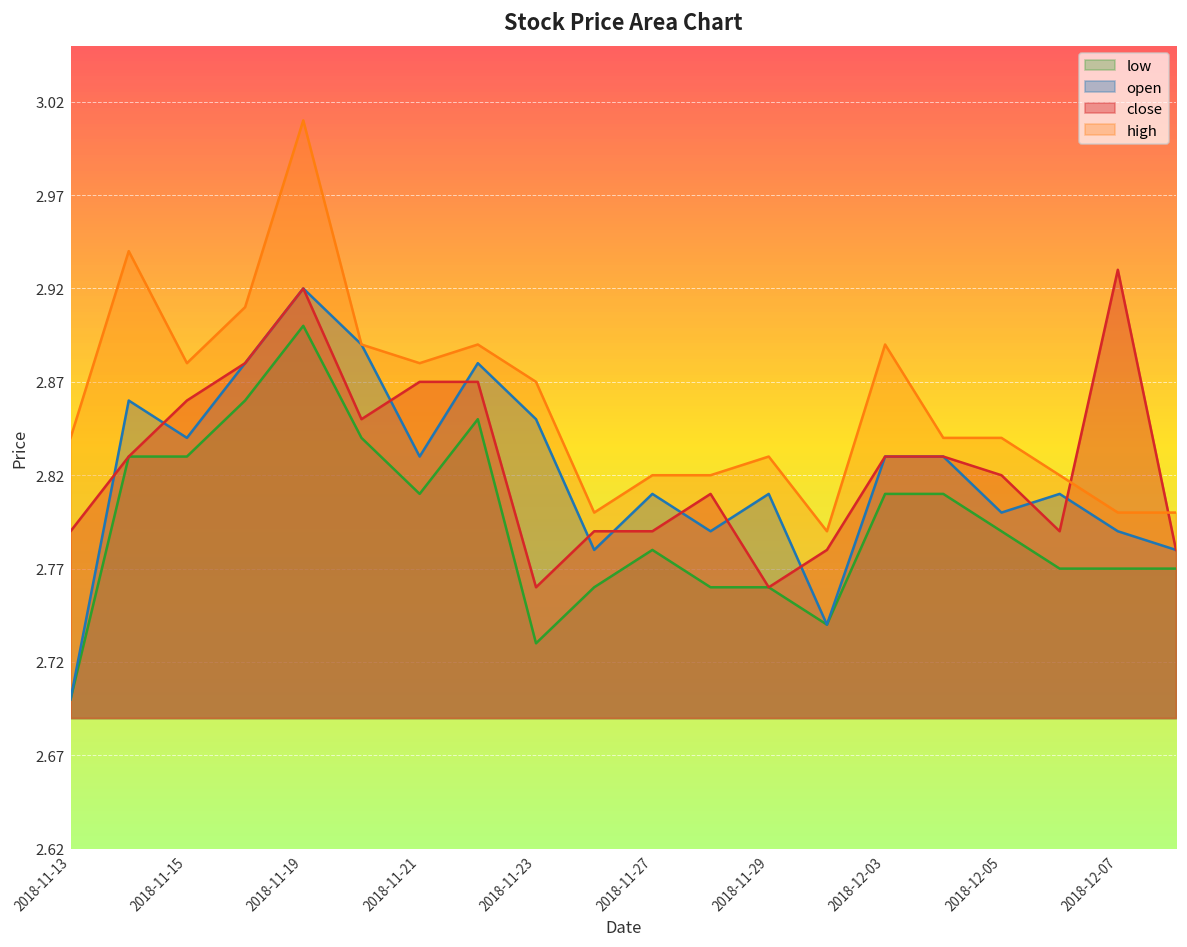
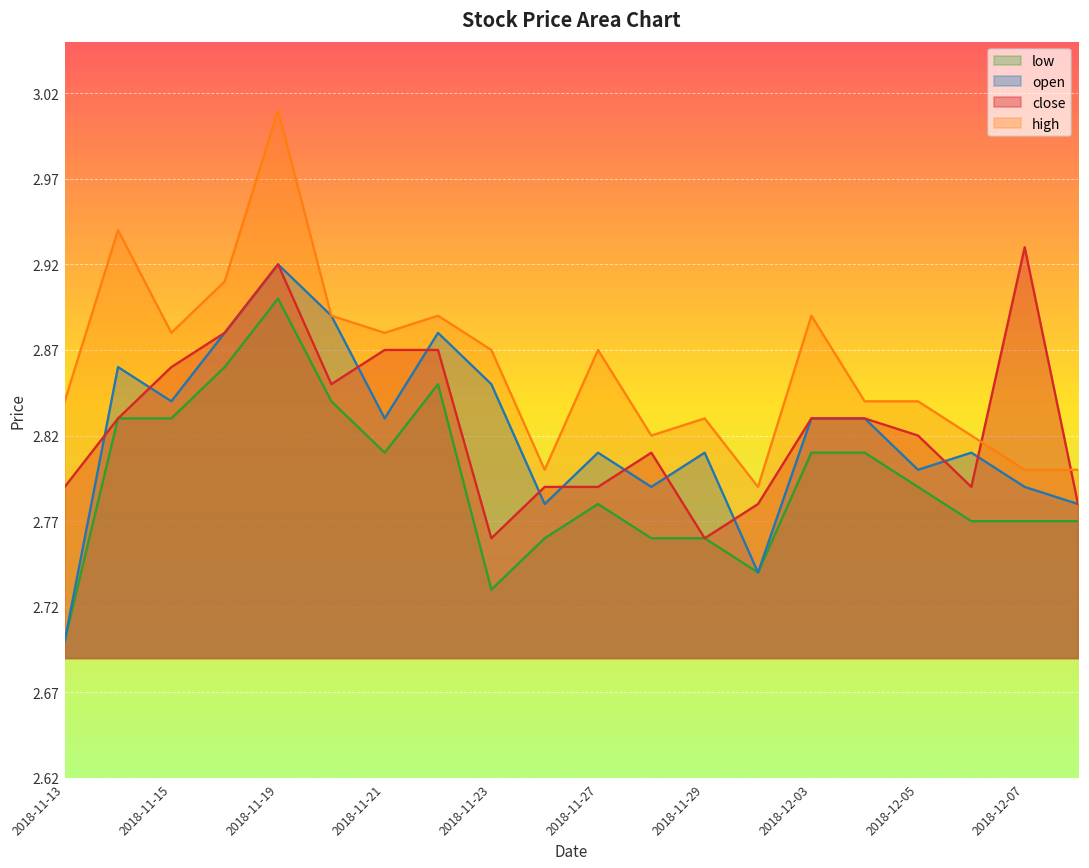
  {
    "low": {
      "2018-11-15": 2.83,
      "2018-11-19": 2.90,
      "2018-11-21": 2.81,
      "2018-11-23": 2.73,
      "2018-11-27": 2.78,
      "2018-12-03": 2.81,
      "2018-12-05": 2.79,
      "2018-12-07": 2.77
    },
    "open": {
      "2018-11-15": 2.84,
      "2018-11-21": 2.83,
      "2018-11-23": 2.85,
      "2018-11-27": 2.81,
      "2018-11-29": 2.81,
      "2018-12-05": 2.80,
      "2018-12-07": 2.79
    },
    "close": {
      "2018-11-13": 2.79,
      "2018-11-15": 2.86,
      "2018-11-21": 2.87,
      "2018-11-23": 2.76,
      "2018-11-27": 2.79,
      "2018-12-05": 2.82,
      "2018-12-07": 2.93
    },
    "high": {
      "2018-11-13": 2.84,
      "2018-11-15": 2.88,
      "2018-11-19": 3.01,
      "2018-11-21": 2.88,
      "2018-11-23": 2.87,
-     "2018-11-27": 2.82,
+     "2018-11-27": 2.87,
      "2018-11-29": 2.83,
      "2018-12-03": 2.89,
      "2018-12-05": 2.84,
      "2018-12-07": 2.80
    }
  }
